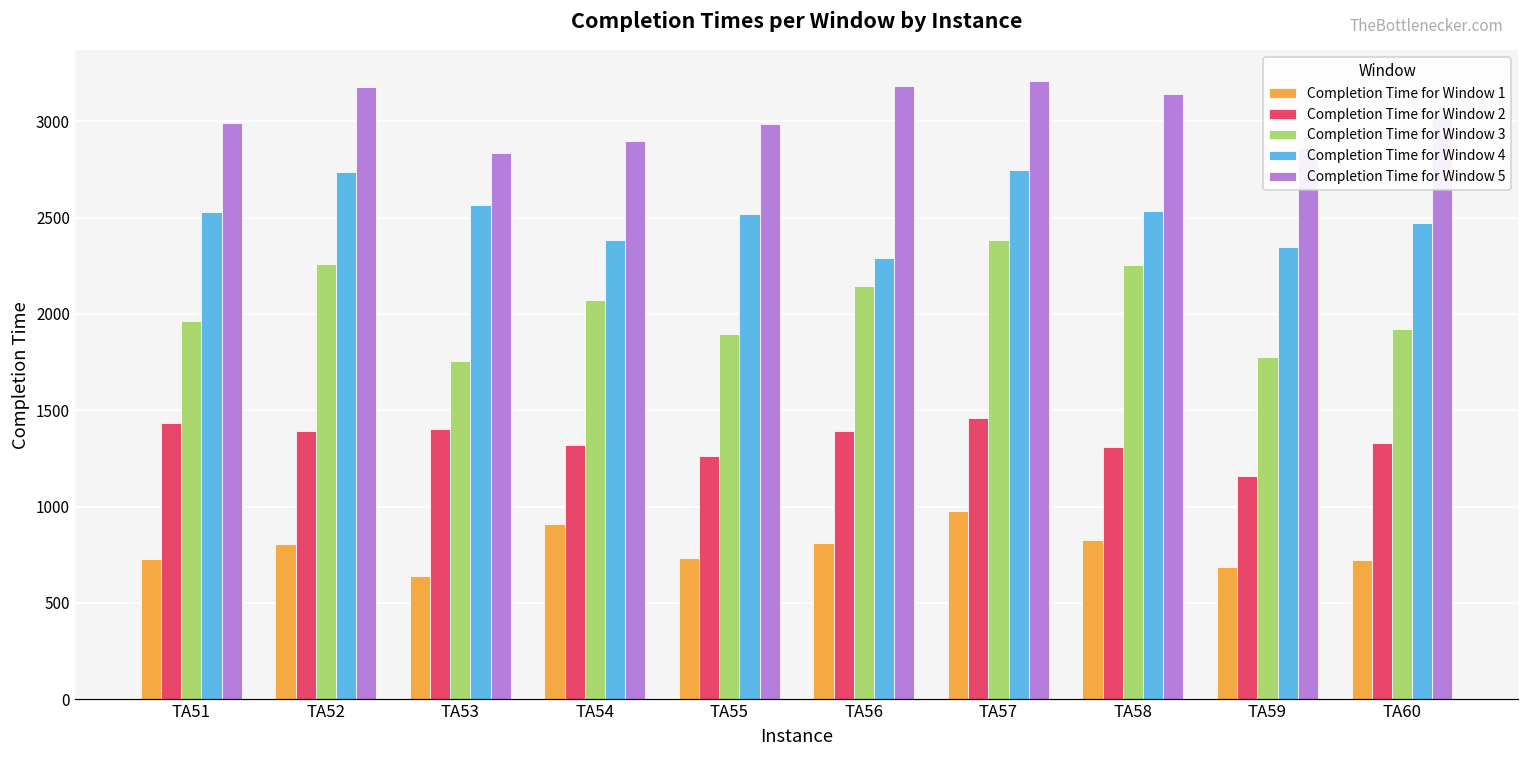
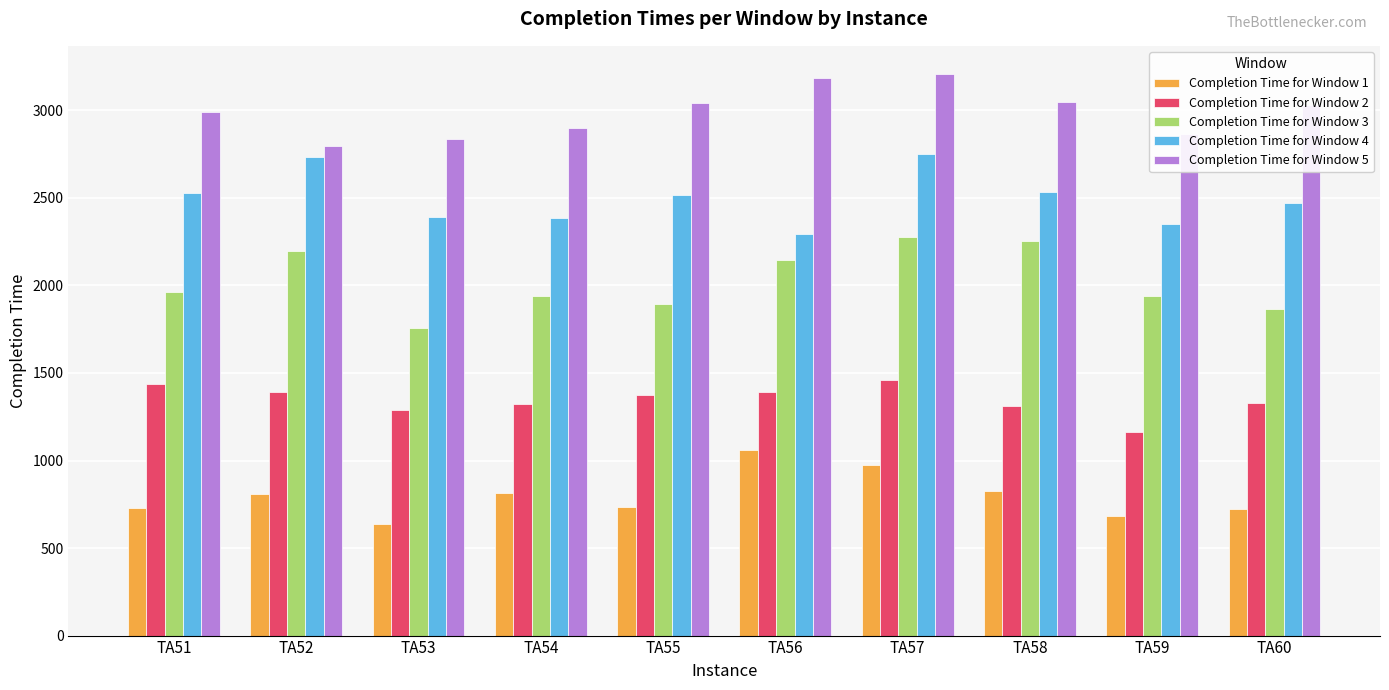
  {
    "Completion Time for Window 1": {
      "TA51": 730,
      "TA52": 810,
      "TA53": 640,
-     "TA54": 910,
+     "TA54": 810,
      "TA55": 730,
-     "TA56": 810,
+     "TA56": 1060,
      "TA57": 980,
      "TA58": 830,
      "TA59": 680,
      "TA60": 720
    },
    "Completion Time for Window 2": {
      "TA51": 1440,
      "TA52": 1390,
-     "TA53": 1400,
+     "TA53": 1290,
      "TA54": 1320,
-     "TA55": 1260,
+     "TA55": 1370,
      "TA56": 1390,
      "TA57": 1460,
      "TA58": 1310,
      "TA59": 1160,
      "TA60": 1330
    },
    "Completion Time for Window 3": {
      "TA51": 1960,
-     "TA52": 2260,
+     "TA52": 2200,
      "TA53": 1760,
-     "TA54": 2070,
+     "TA54": 1940,
      "TA55": 1900,
      "TA56": 2150,
-     "TA57": 2390,
+     "TA57": 2280,
      "TA58": 2260,
-     "TA59": 1780,
-     "TA60": 1920
+     "TA59": 1940,
+     "TA60": 1870
    },
    "Completion Time for Window 4": {
      "TA51": 2530,
      "TA52": 2740,
-     "TA53": 2570,
+     "TA53": 2390,
      "TA54": 2380,
      "TA55": 2520,
      "TA56": 2290,
      "TA57": 2750,
      "TA58": 2540,
      "TA59": 2350,
      "TA60": 2470
    },
    "Completion Time for Window 5": {
      "TA51": 2990,
-     "TA52": 3180,
+     "TA52": 2800,
      "TA53": 2840,
      "TA54": 2900,
-     "TA55": 2990,
+     "TA55": 3040,
      "TA56": 3180,
      "TA57": 3210,
-     "TA58": 3140
+     "TA58": 3050
    }
  }
